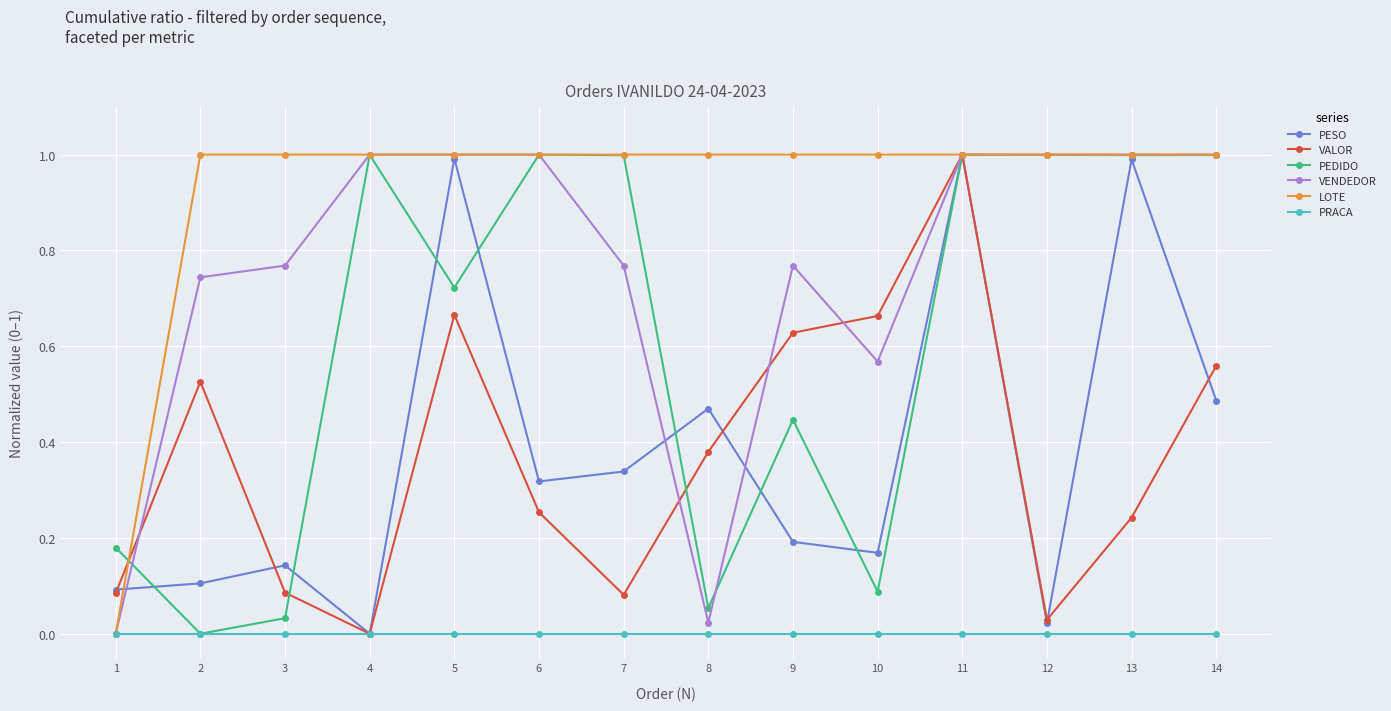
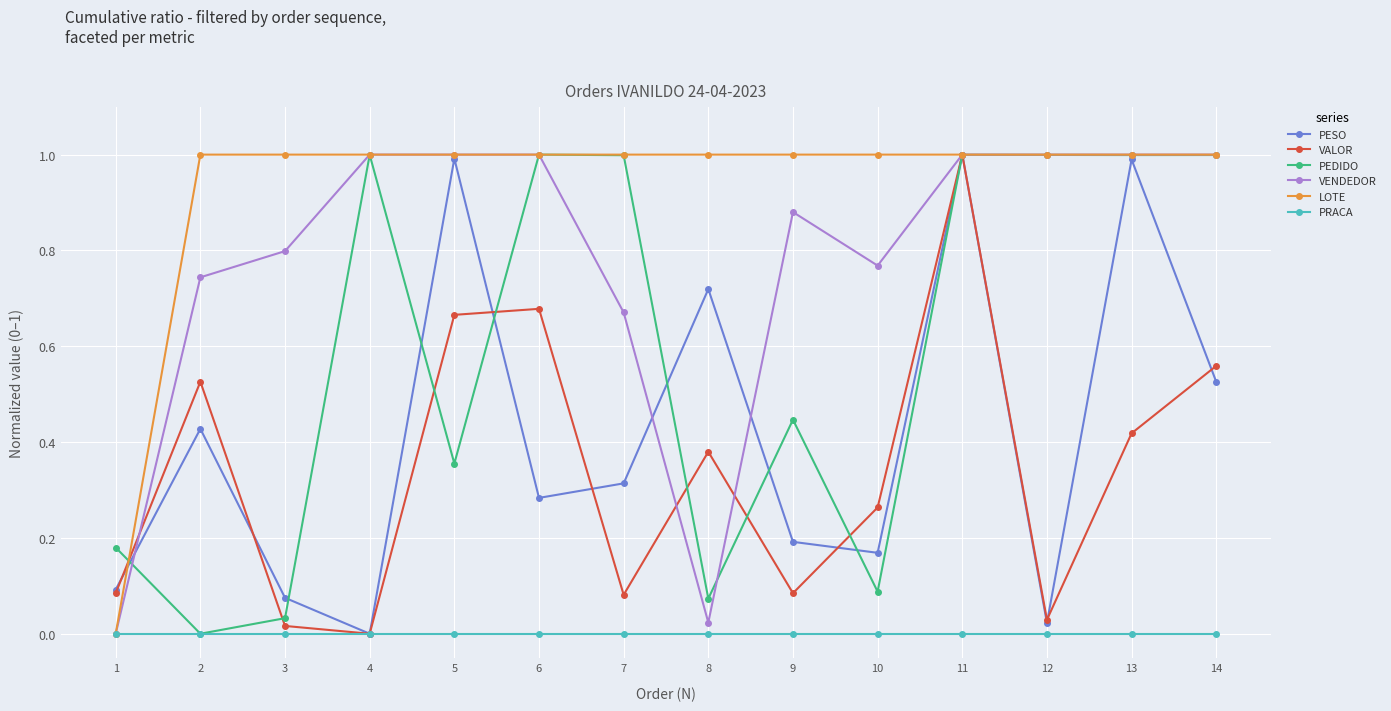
  {
    "PESO": {
      "1": 0.09,
-     "2": 0.11,
-     "3": 0.14,
+     "2": 0.43,
+     "3": 0.07,
      "5": 0.99,
-     "6": 0.32,
-     "7": 0.34,
-     "8": 0.47,
+     "6": 0.28,
+     "7": 0.31,
+     "8": 0.72,
      "9": 0.19,
      "10": 0.17,
      "12": 0.02,
      "13": 0.99,
-     "14": 0.49
+     "14": 0.53
    },
    "VALOR": {
      "1": 0.08,
      "2": 0.53,
-     "3": 0.09,
+     "3": 0.02,
      "5": 0.67,
-     "6": 0.25,
+     "6": 0.68,
      "7": 0.08,
      "8": 0.38,
-     "9": 0.63,
-     "10": 0.66,
+     "9": 0.08,
+     "10": 0.26,
      "12": 0.03,
-     "13": 0.24,
+     "13": 0.42,
      "14": 0.56
    },
    "PEDIDO": {
      "1": 0.18,
      "3": 0.03,
-     "5": 0.72,
-     "8": 0.05,
+     "5": 0.36,
+     "8": 0.07,
      "9": 0.45,
      "10": 0.09
    },
    "VENDEDOR": {
      "2": 0.74,
-     "3": 0.77,
-     "7": 0.77,
+     "3": 0.80,
+     "7": 0.67,
      "8": 0.02,
-     "9": 0.77,
-     "10": 0.57
+     "9": 0.88,
+     "10": 0.77
    },
    "LOTE": {
      "2": 1.00,
      "3": 1.00,
      "8": 1.00,
      "9": 1.00,
      "10": 1.00
    },
    "PRACA": {
      "3": 0.00,
      "5": 0.00,
      "6": 0.00,
      "7": 0.00,
      "8": 0.00,
      "9": 0.00,
      "10": 0.00,
      "11": 0.00,
      "12": 0.00,
      "13": 0.00,
      "14": 0.00
    }
  }
